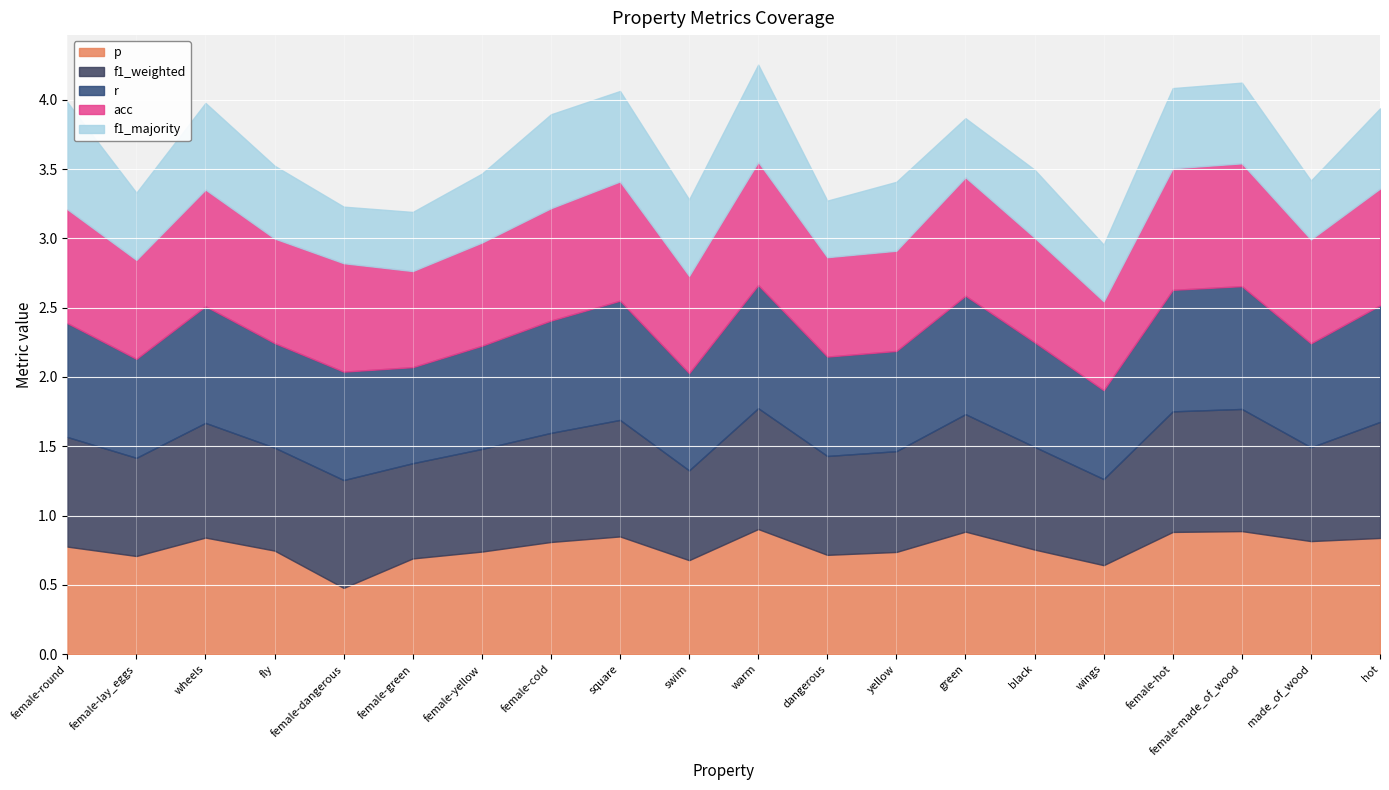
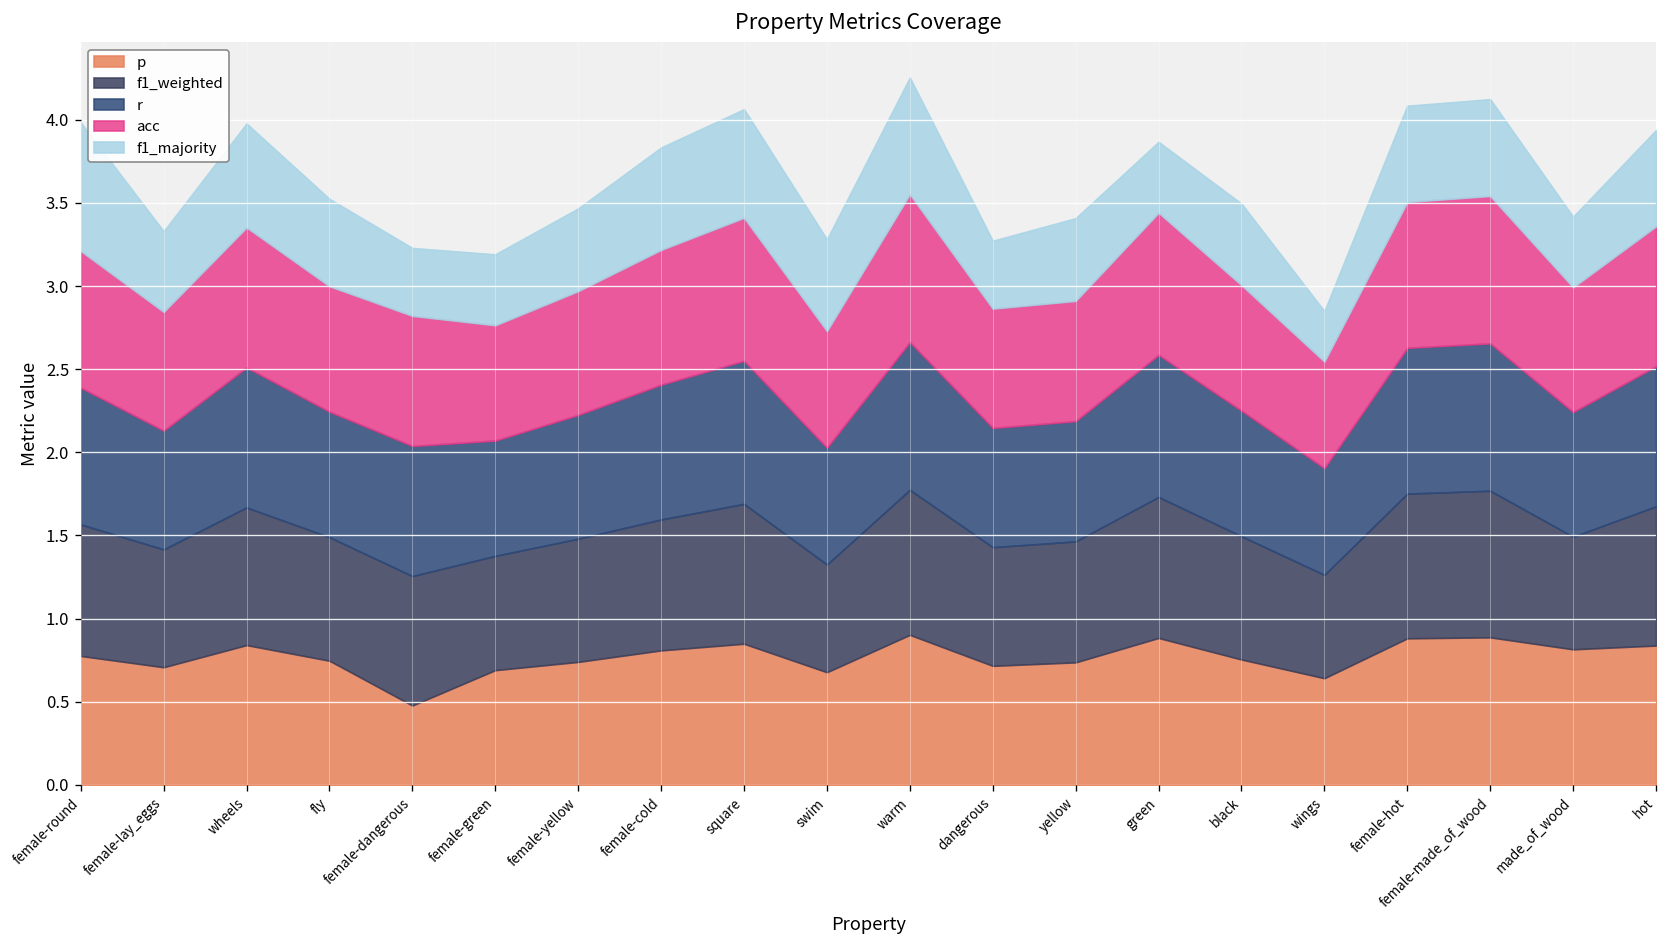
  {
    "p": {
      "female-round": 0.78,
      "female-lay_eggs": 0.71,
      "wheels": 0.84,
      "fly": 0.75,
      "female-dangerous": 0.48,
      "female-green": 0.69,
      "female-yellow": 0.74,
      "female-cold": 0.81,
      "square": 0.85,
      "swim": 0.68,
      "warm": 0.90,
      "dangerous": 0.72,
      "yellow": 0.74,
      "green": 0.88,
      "black": 0.75,
      "wings": 0.64,
      "female-hot": 0.88,
      "female-made_of_wood": 0.89,
      "made_of_wood": 0.82,
      "hot": 0.84
    },
    "acc": {
      "female-round": 0.82,
      "female-lay_eggs": 0.71,
      "wheels": 0.84,
      "fly": 0.75,
      "female-dangerous": 0.78,
      "female-green": 0.69,
      "female-yellow": 0.74,
      "female-cold": 0.81,
      "square": 0.86,
      "swim": 0.70,
      "warm": 0.89,
      "dangerous": 0.72,
      "yellow": 0.72,
      "green": 0.85,
      "black": 0.76,
      "wings": 0.64,
      "female-hot": 0.88,
      "female-made_of_wood": 0.89,
      "made_of_wood": 0.75,
      "hot": 0.84
    },
    "f1_majority": {
      "female-round": 0.77,
      "female-lay_eggs": 0.49,
      "wheels": 0.63,
      "fly": 0.53,
      "female-dangerous": 0.41,
      "female-green": 0.43,
      "female-yellow": 0.50,
-     "female-cold": 0.68,
+     "female-cold": 0.62,
      "square": 0.65,
      "swim": 0.55,
      "warm": 0.70,
      "dangerous": 0.41,
      "yellow": 0.50,
      "green": 0.43,
      "black": 0.49,
-     "wings": 0.41,
+     "wings": 0.30,
      "female-hot": 0.58,
      "female-made_of_wood": 0.58,
      "made_of_wood": 0.42,
      "hot": 0.58
    }
  }
